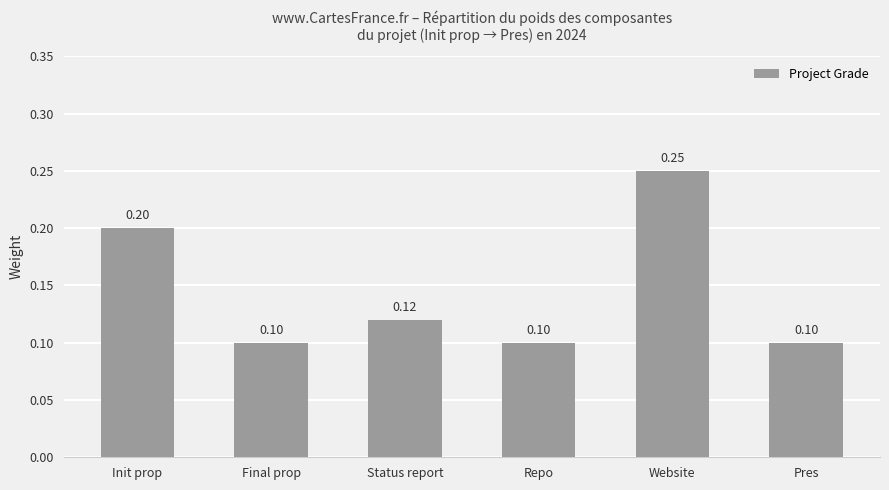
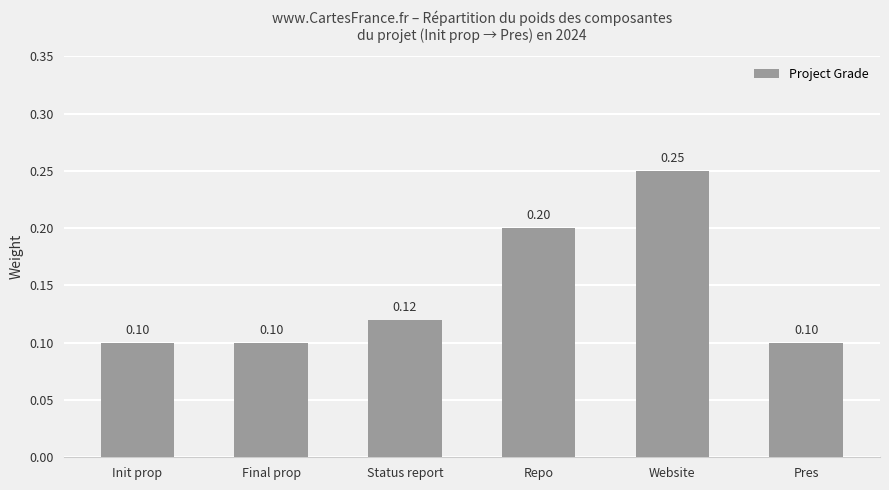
  {
-   "Init prop": 0.20,
+   "Init prop": 0.10,
    "Final prop": 0.10,
    "Status report": 0.12,
-   "Repo": 0.10,
+   "Repo": 0.20,
    "Website": 0.25,
    "Pres": 0.10
  }
